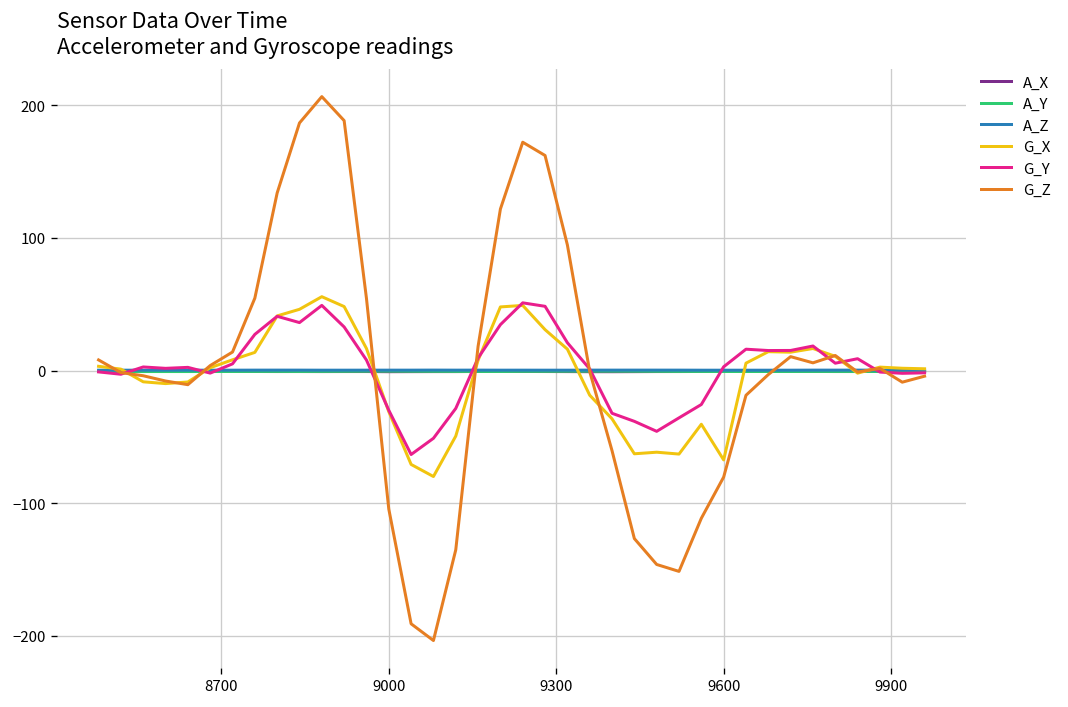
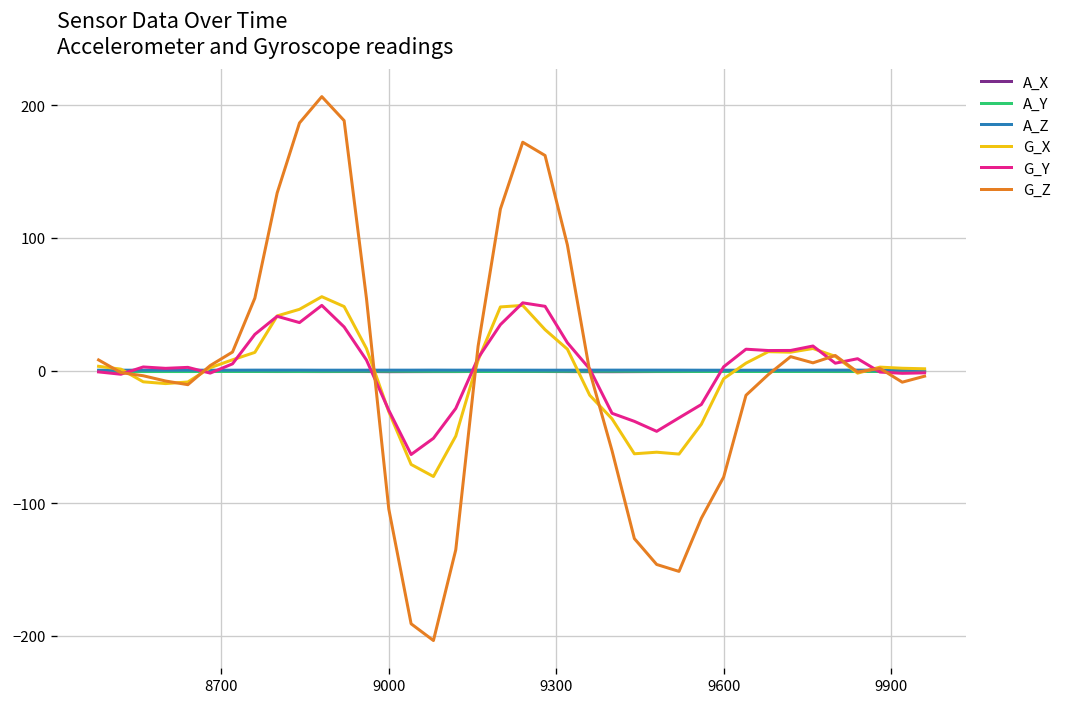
  {
    "G_X": {
-     "9600": -67
+     "9600": -6
    },
    "G_Y": {
      "9600": 3
    },
    "G_Z": {
      "9000": -104,
      "9600": -80
    }
  }
